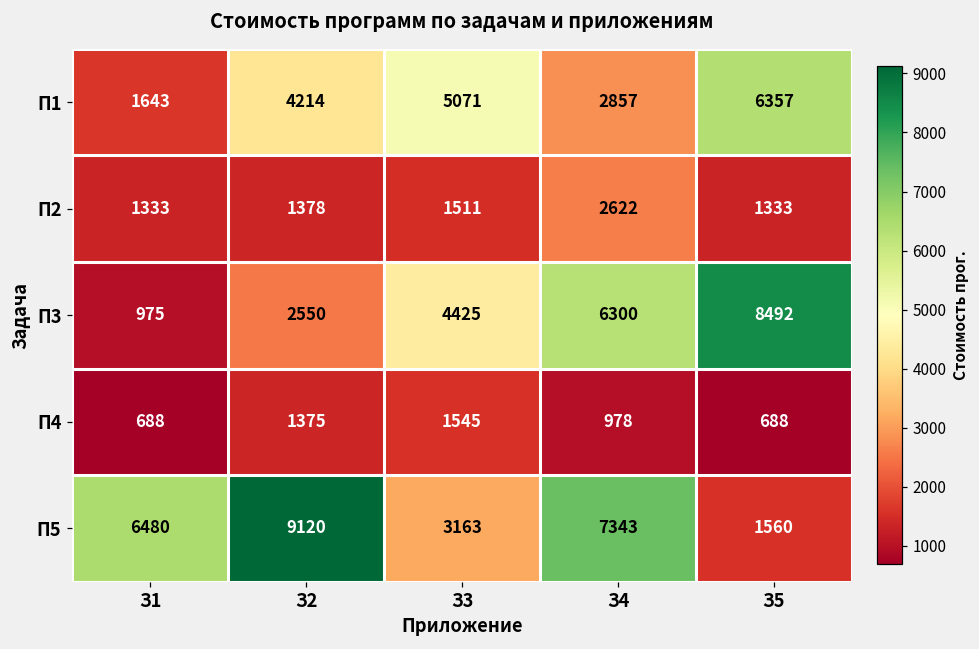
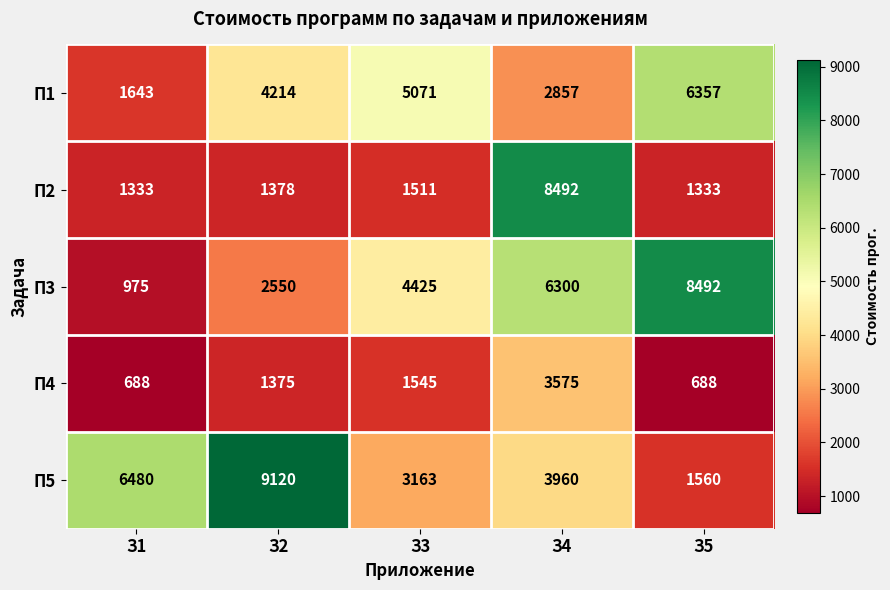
  {
    "П1": {
      "З1": 1643,
      "З2": 4214,
      "З3": 5071,
      "З4": 2857,
      "З5": 6357
    },
    "П2": {
      "З1": 1333,
      "З2": 1378,
      "З3": 1511,
-     "З4": 2622,
+     "З4": 8492,
      "З5": 1333
    },
    "П3": {
      "З1": 975,
      "З2": 2550,
      "З3": 4425,
      "З4": 6300,
      "З5": 8492
    },
    "П4": {
      "З1": 688,
      "З2": 1375,
      "З3": 1545,
-     "З4": 978,
+     "З4": 3575,
      "З5": 688
    },
    "П5": {
      "З1": 6480,
      "З2": 9120,
      "З3": 3163,
-     "З4": 7343,
+     "З4": 3960,
      "З5": 1560
    }
  }
